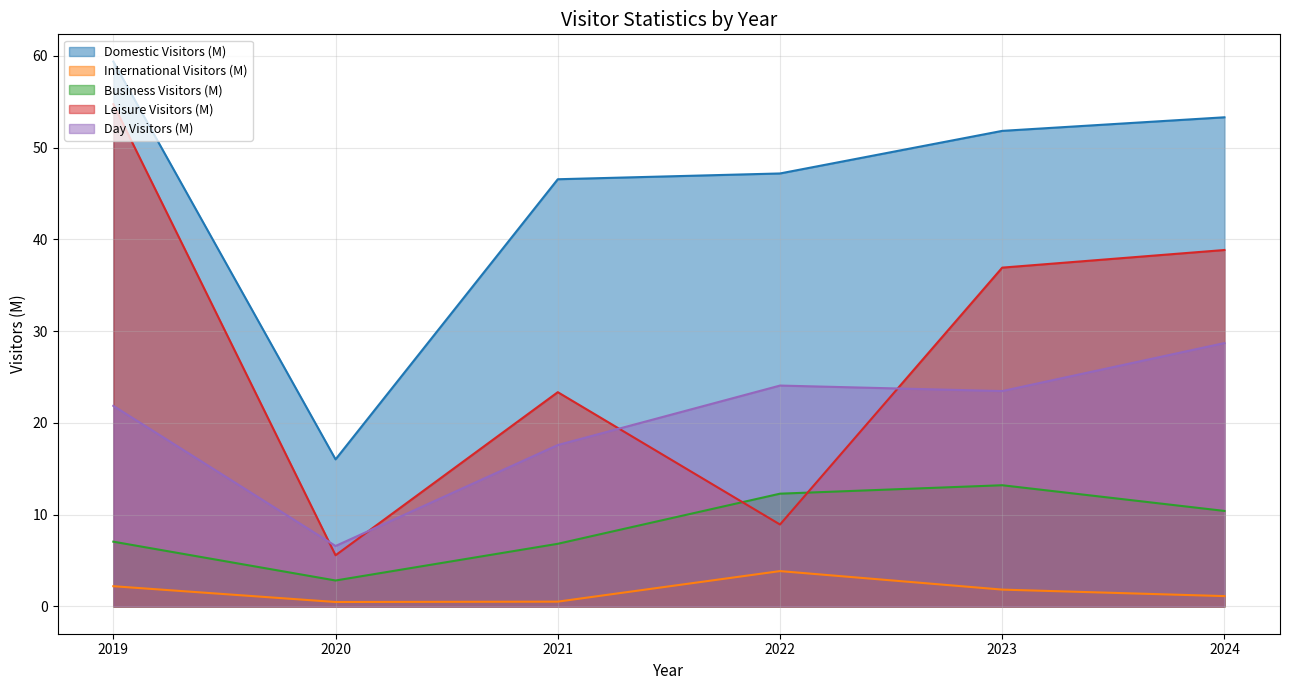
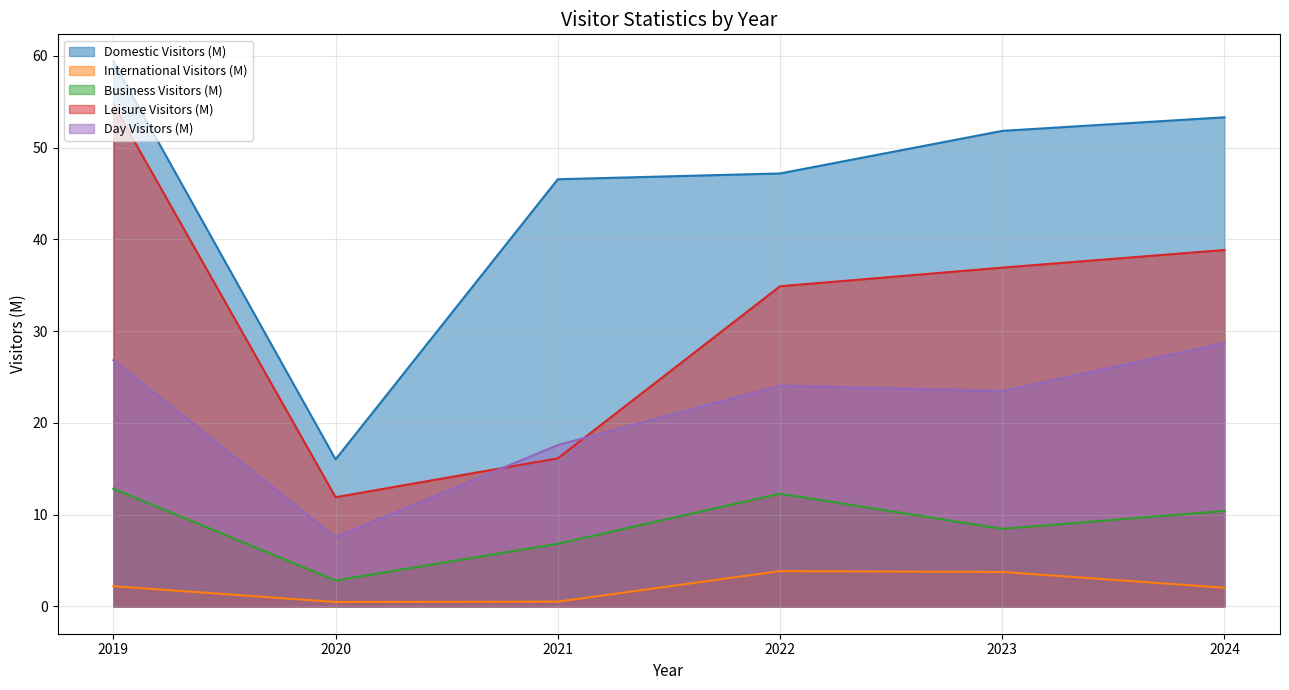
  {
    "Domestic Visitors (M)": {
      "2020": 16,
      "2021": 47,
      "2022": 47,
      "2023": 52,
      "2024": 53
    },
    "International Visitors (M)": {
      "2019": 2,
      "2020": 0,
      "2021": 1,
      "2022": 4,
-     "2023": 2,
-     "2024": 1
+     "2023": 4,
+     "2024": 2
    },
    "Business Visitors (M)": {
-     "2019": 7,
+     "2019": 13,
      "2020": 3,
      "2021": 7,
      "2022": 12,
-     "2023": 13,
+     "2023": 8,
      "2024": 10
    },
    "Leisure Visitors (M)": {
-     "2020": 6,
-     "2021": 23,
-     "2022": 9,
+     "2020": 12,
+     "2021": 16,
+     "2022": 35,
      "2023": 37,
      "2024": 39
    },
    "Day Visitors (M)": {
-     "2019": 22,
-     "2020": 7,
+     "2019": 27,
+     "2020": 8,
      "2021": 18,
      "2022": 24,
      "2023": 23,
      "2024": 29
    }
  }
